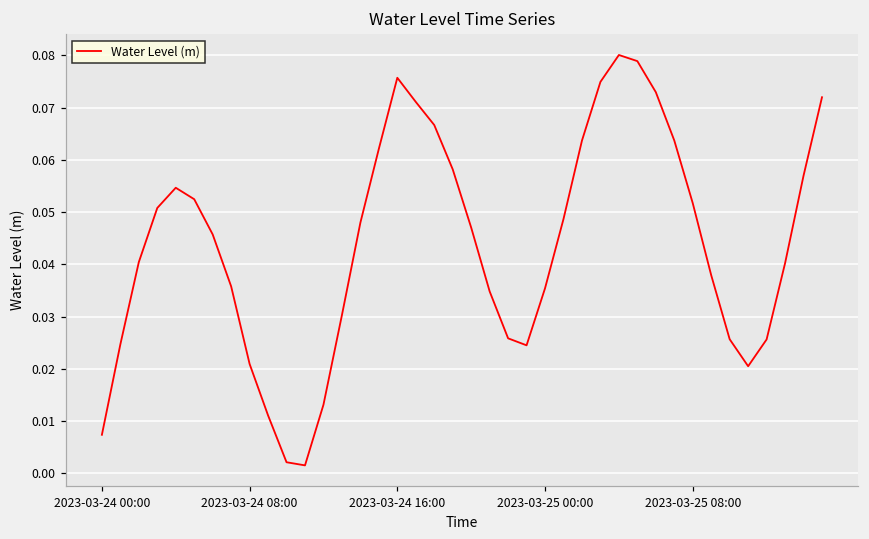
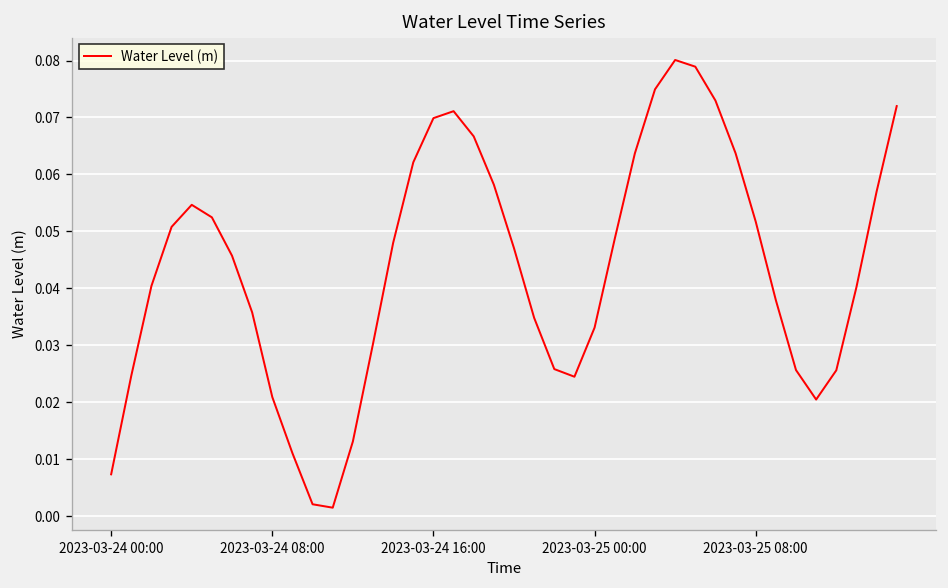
  {
    "2023-03-24 00:00": 0.007,
    "2023-03-24 08:00": 0.021,
-   "2023-03-24 16:00": 0.076,
-   "2023-03-25 00:00": 0.035,
+   "2023-03-24 16:00": 0.070,
+   "2023-03-25 00:00": 0.033,
    "2023-03-25 08:00": 0.052
  }
